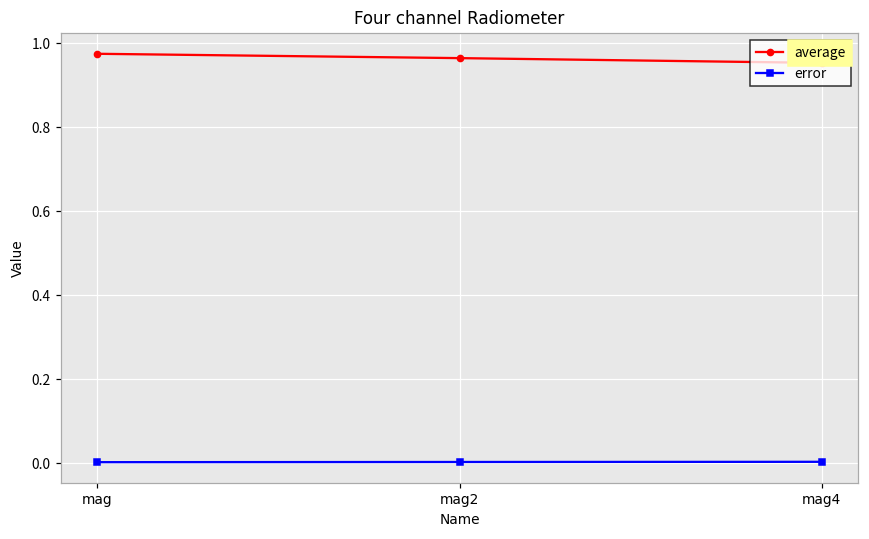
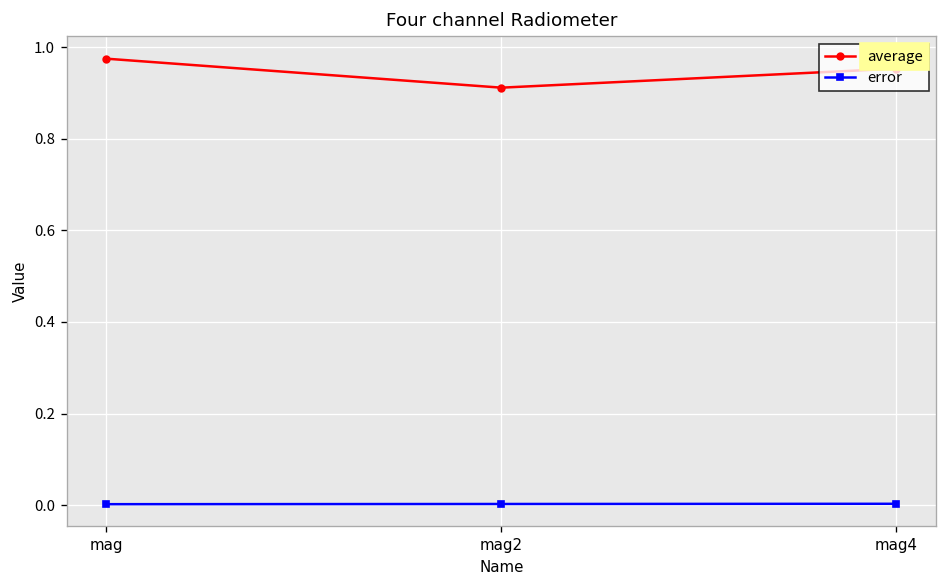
  {
    "average": {
      "mag": 0.97,
-     "mag2": 0.96
+     "mag2": 0.91
    },
    "error": {
      "mag": 0.00,
      "mag2": 0.00,
      "mag4": 0.00
    }
  }
